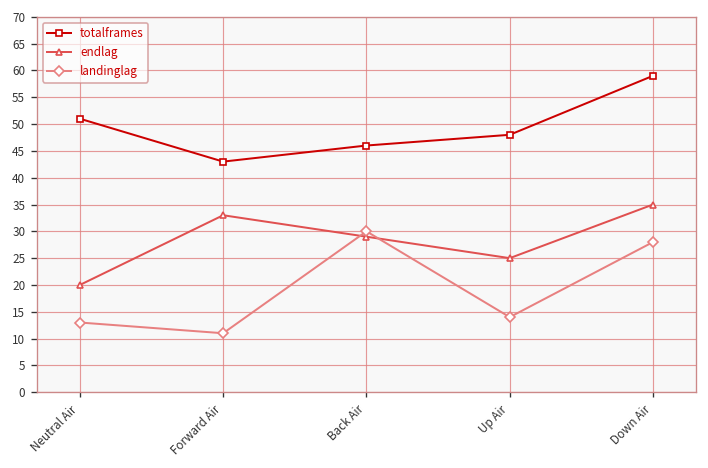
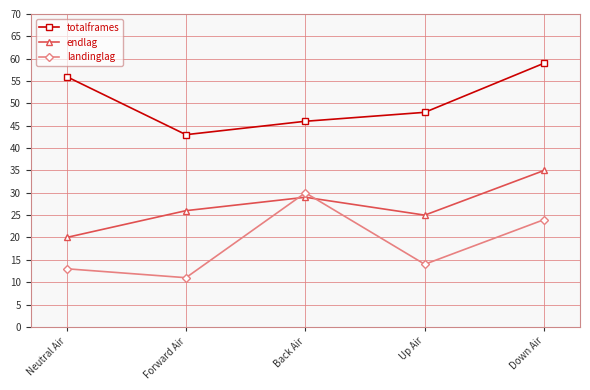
  {
    "totalframes": {
-     "Neutral Air": 51,
+     "Neutral Air": 56,
      "Forward Air": 43,
      "Back Air": 46,
      "Up Air": 48,
      "Down Air": 59
    },
    "endlag": {
      "Neutral Air": 20,
-     "Forward Air": 33,
+     "Forward Air": 26,
      "Back Air": 29,
      "Up Air": 25,
      "Down Air": 35
    },
    "landinglag": {
      "Neutral Air": 13,
      "Forward Air": 11,
      "Back Air": 30,
      "Up Air": 14,
-     "Down Air": 28
+     "Down Air": 24
    }
  }
